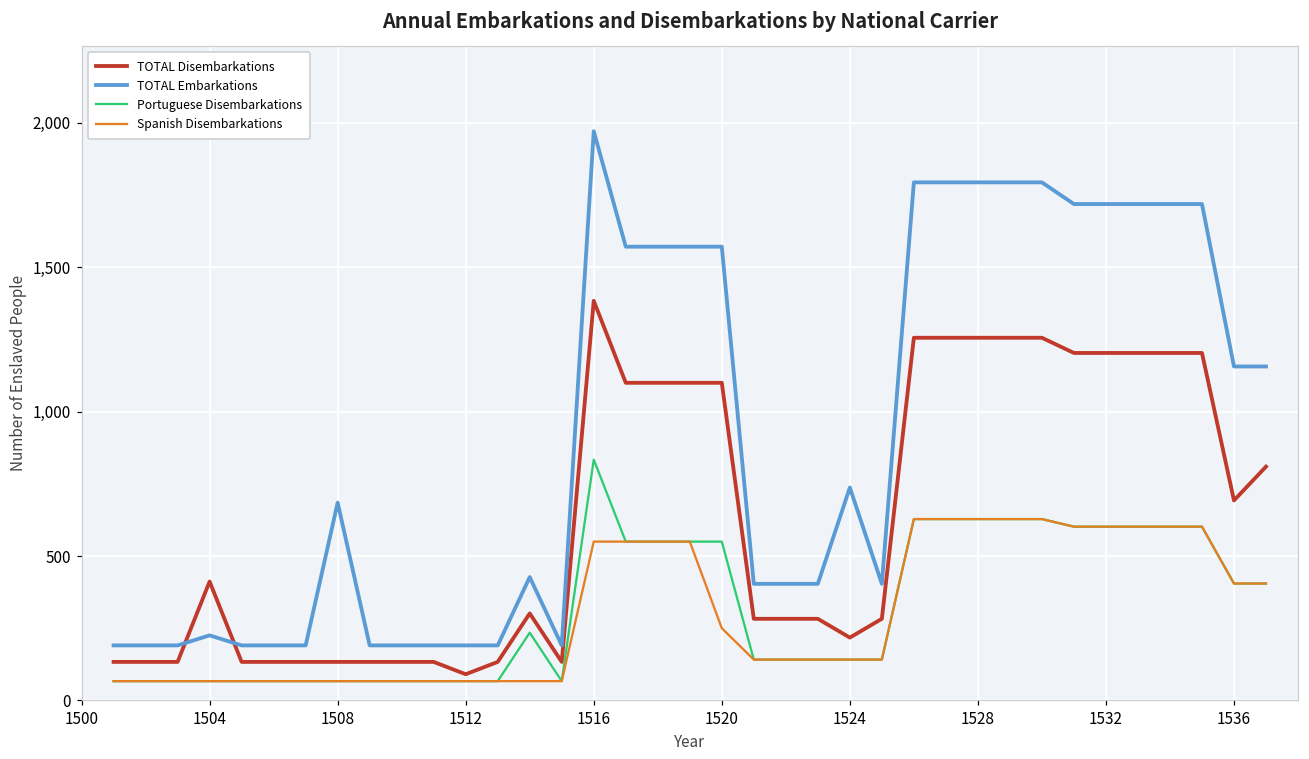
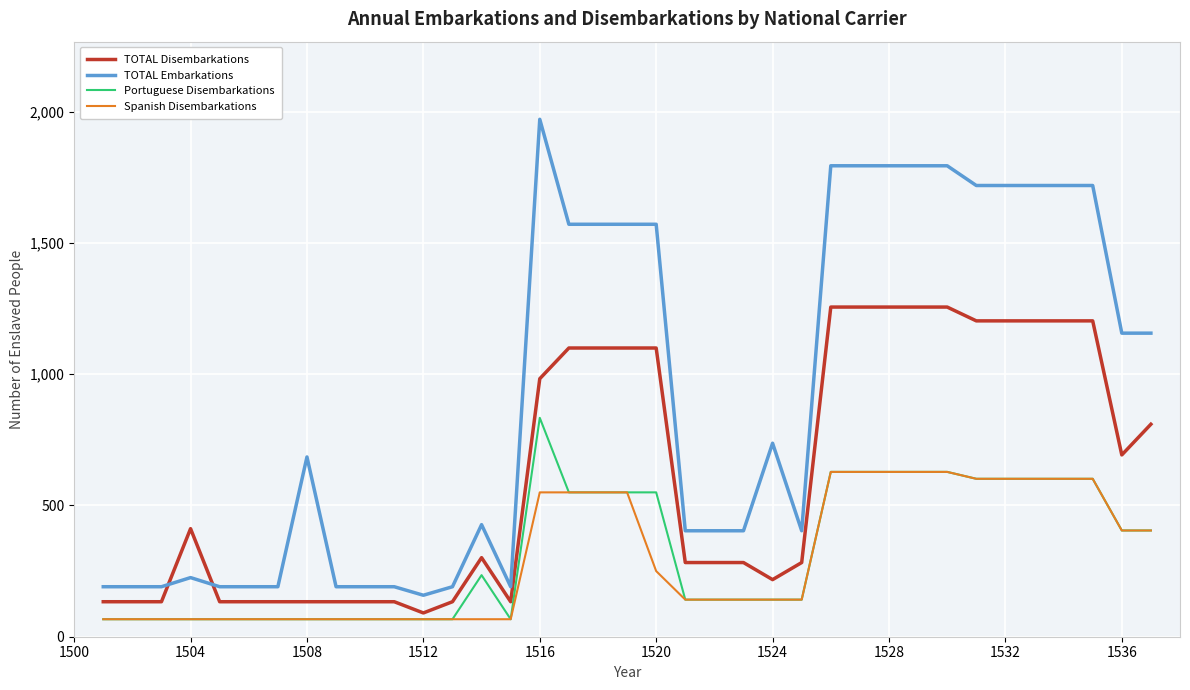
  {
    "TOTAL Disembarkations": {
      "1504": "410",
      "1508": "130",
      "1512": "90",
-     "1516": "1,380",
+     "1516": "980",
      "1520": "1,100",
      "1524": "220",
      "1528": "1,260",
      "1532": "1,200",
      "1536": "690"
    },
    "TOTAL Embarkations": {
      "1504": "230",
      "1508": "680",
-     "1512": "190",
+     "1512": "160",
      "1516": "1,970",
      "1520": "1,570",
      "1524": "740",
      "1528": "1,790",
      "1532": "1,720",
      "1536": "1,160"
    },
    "Portuguese Disembarkations": {
      "1516": "830",
      "1520": "550"
    },
    "Spanish Disembarkations": {
      "1516": "550",
      "1520": "250"
    }
  }
